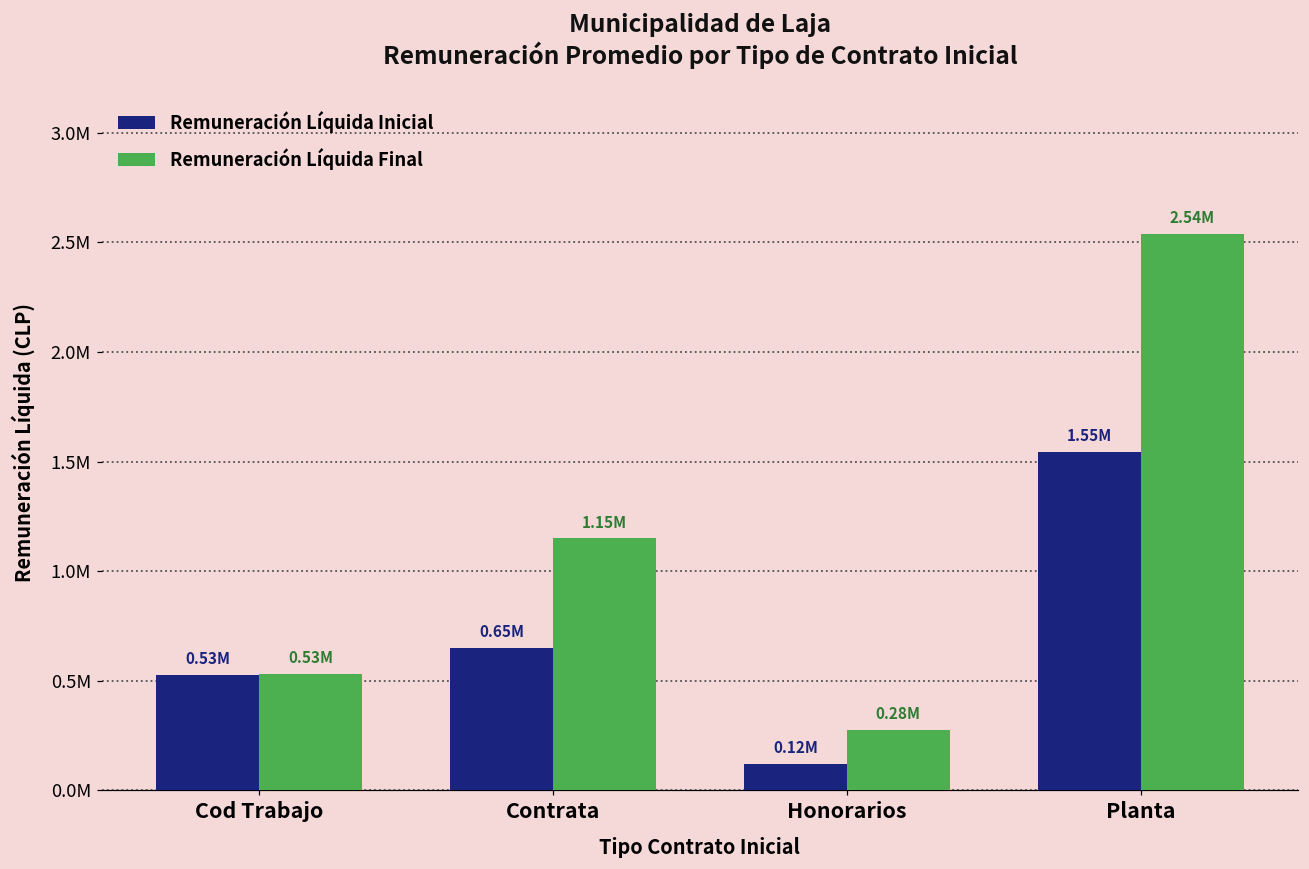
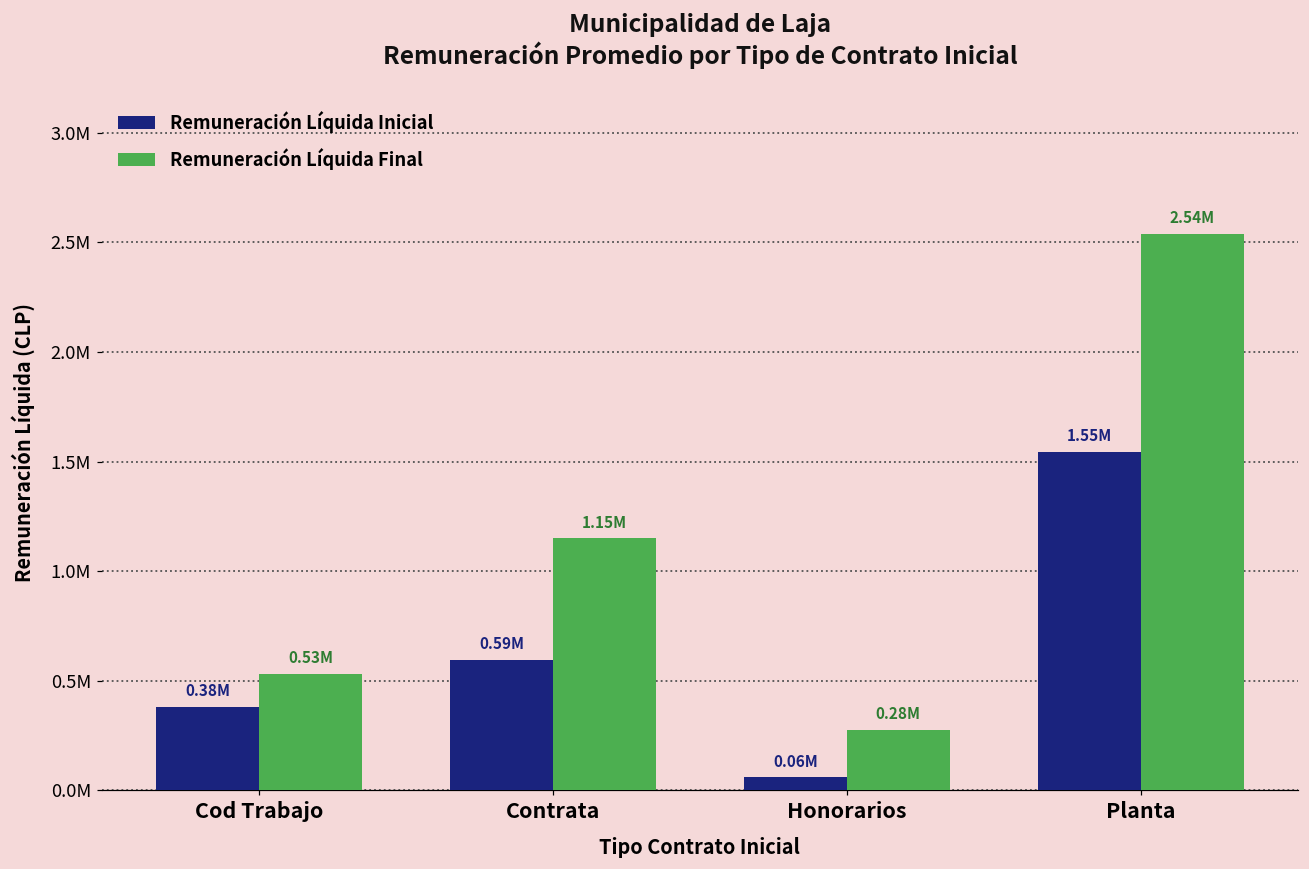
  {
    "Remuneración Líquida Inicial": {
-     "Cod Trabajo": "0.53M",
-     "Contrata": "0.65M",
-     "Honorarios": "0.12M",
+     "Cod Trabajo": "0.38M",
+     "Contrata": "0.59M",
+     "Honorarios": "0.06M",
      "Planta": "1.55M"
    },
    "Remuneración Líquida Final": {
      "Cod Trabajo": "0.53M",
      "Contrata": "1.15M",
      "Honorarios": "0.28M",
      "Planta": "2.54M"
    }
  }
